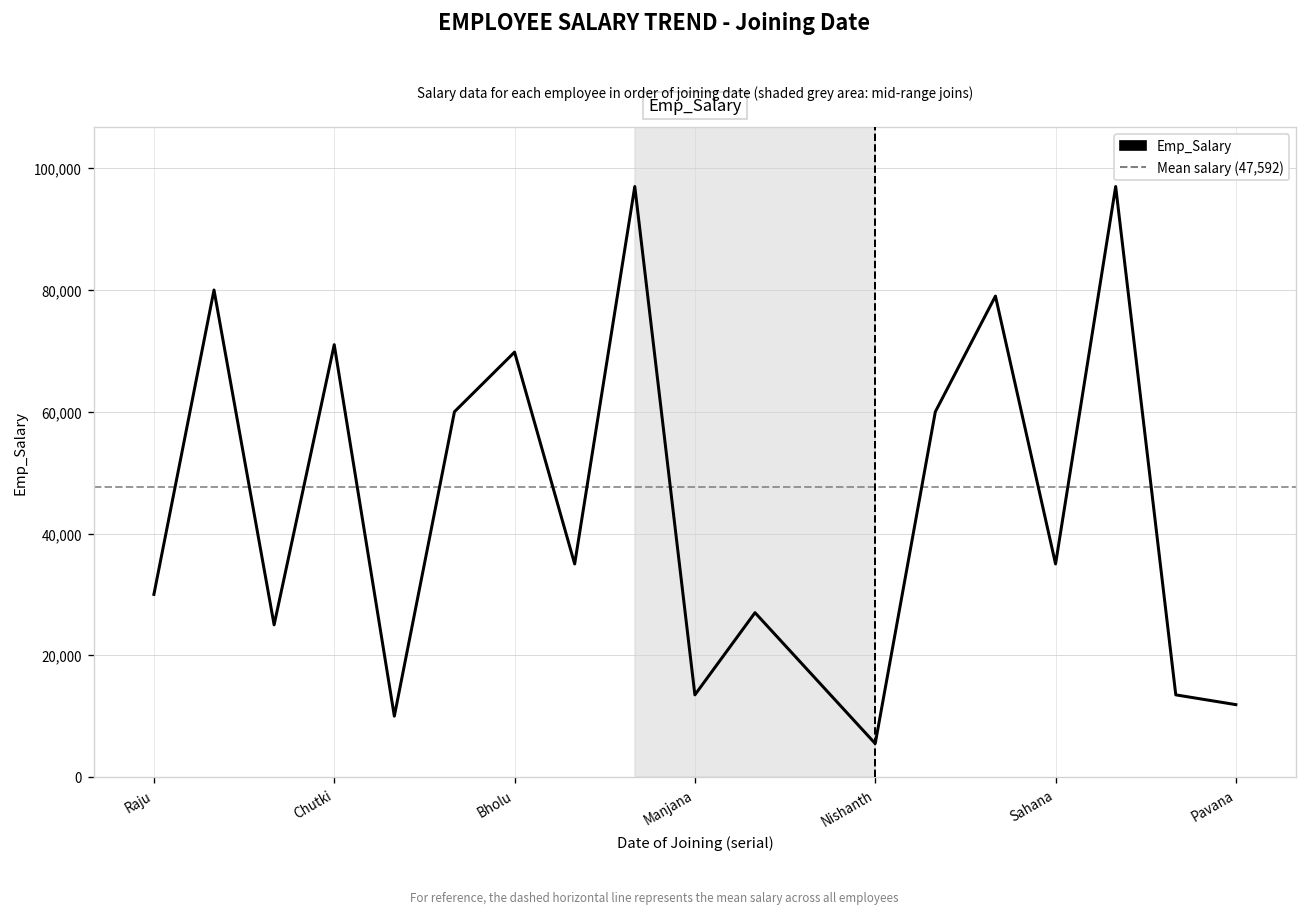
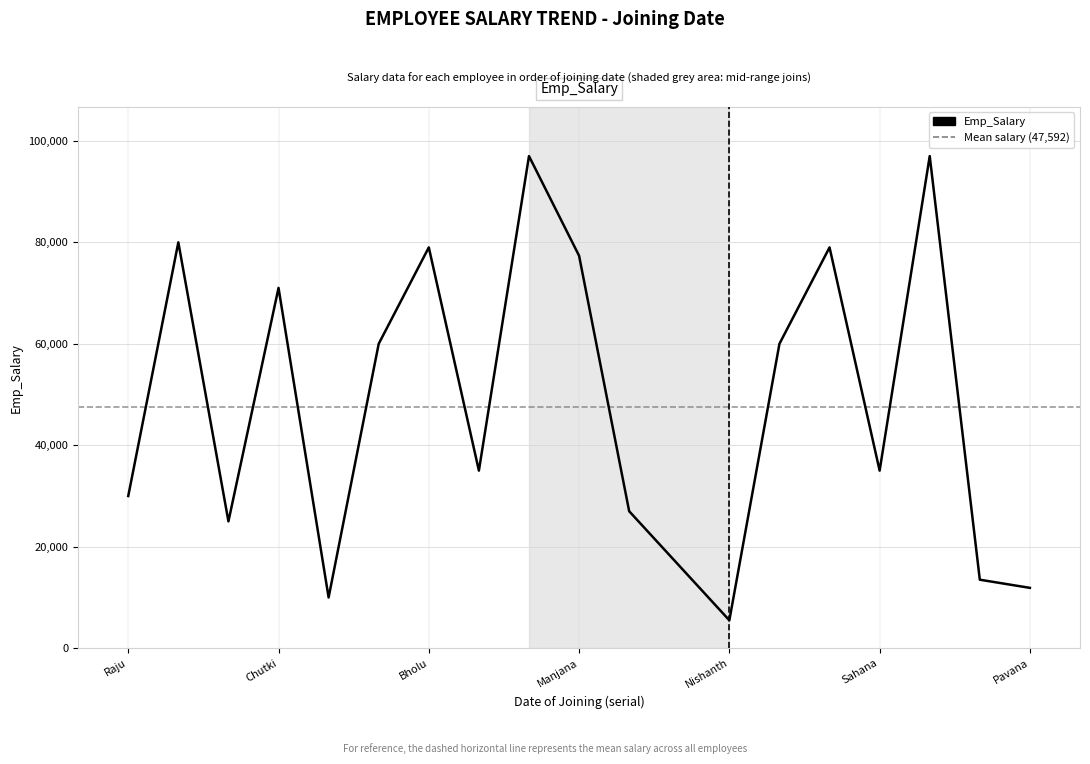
  {
    "Raju": "30,000",
    "Chutki": "71,000",
-   "Bholu": "70,000",
-   "Manjana": "14,000",
+   "Bholu": "79,000",
+   "Manjana": "77,000",
    "Nishanth": "6,000",
    "Sahana": "35,000",
    "Pavana": "12,000"
  }
